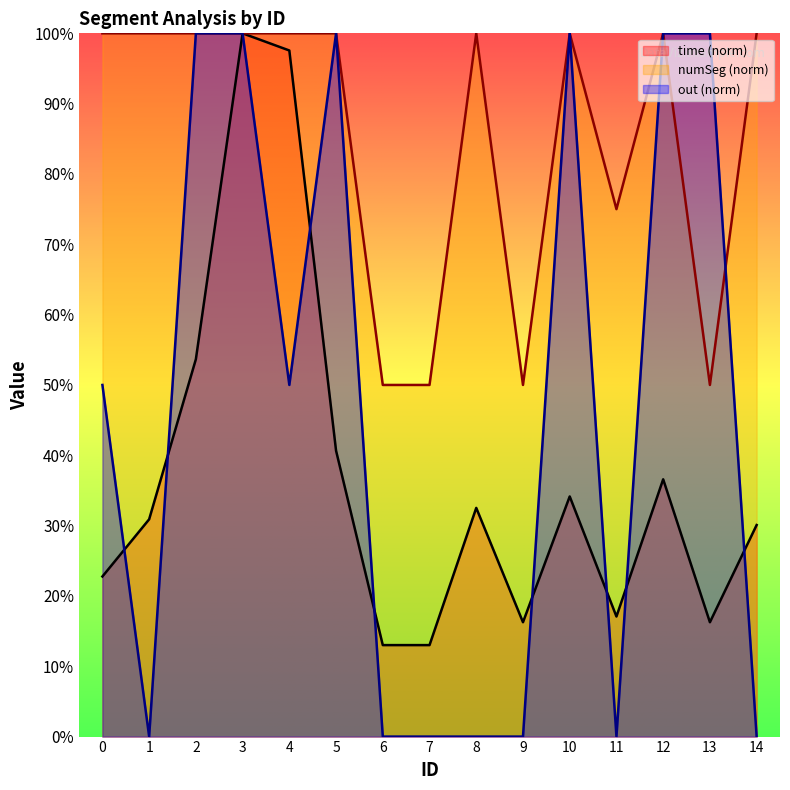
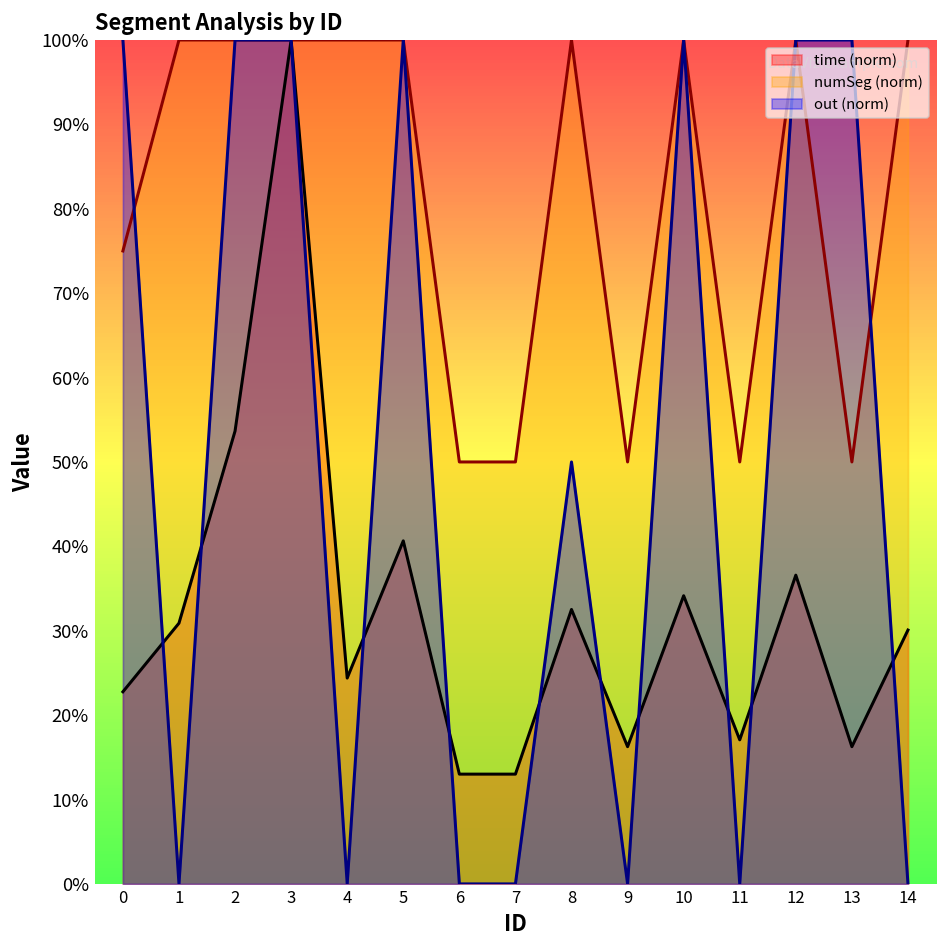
  {
    "time (norm)": {
      "0": "23%",
      "1": "31%",
      "2": "54%",
-     "4": "98%",
+     "4": "24%",
      "5": "41%",
      "6": "13%",
      "7": "13%",
      "8": "33%",
      "9": "16%",
      "10": "34%",
      "11": "17%",
      "12": "37%",
      "13": "16%",
      "14": "30%"
    },
    "numSeg (norm)": {
-     "0": "100%",
+     "0": "75%",
      "1": "100%",
      "4": "100%",
      "6": "50%",
      "7": "50%",
      "8": "100%",
      "9": "50%",
-     "11": "75%",
+     "11": "50%",
      "13": "50%",
      "14": "100%"
    },
    "out (norm)": {
-     "0": "50%",
+     "0": "100%",
      "1": "0%",
-     "4": "50%",
+     "4": "0%",
      "6": "0%",
      "7": "0%",
-     "8": "0%",
+     "8": "50%",
      "9": "0%",
      "11": "0%",
      "13": "100%",
      "14": "0%"
    }
  }
